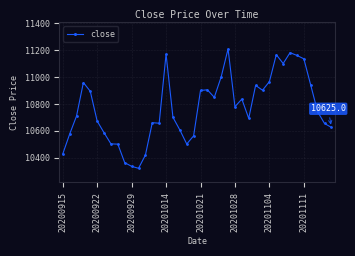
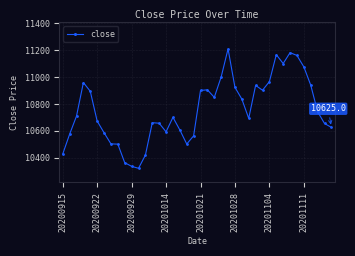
  {
    "20200915": 10430,
    "20200922": 10670,
    "20200929": 10330,
-   "20201014": 11170,
+   "20201014": 10590,
    "20201021": 10900,
-   "20201028": 10780,
+   "20201028": 10920,
    "20201104": 10970,
-   "20201111": 11140
+   "20201111": 11080
  }
